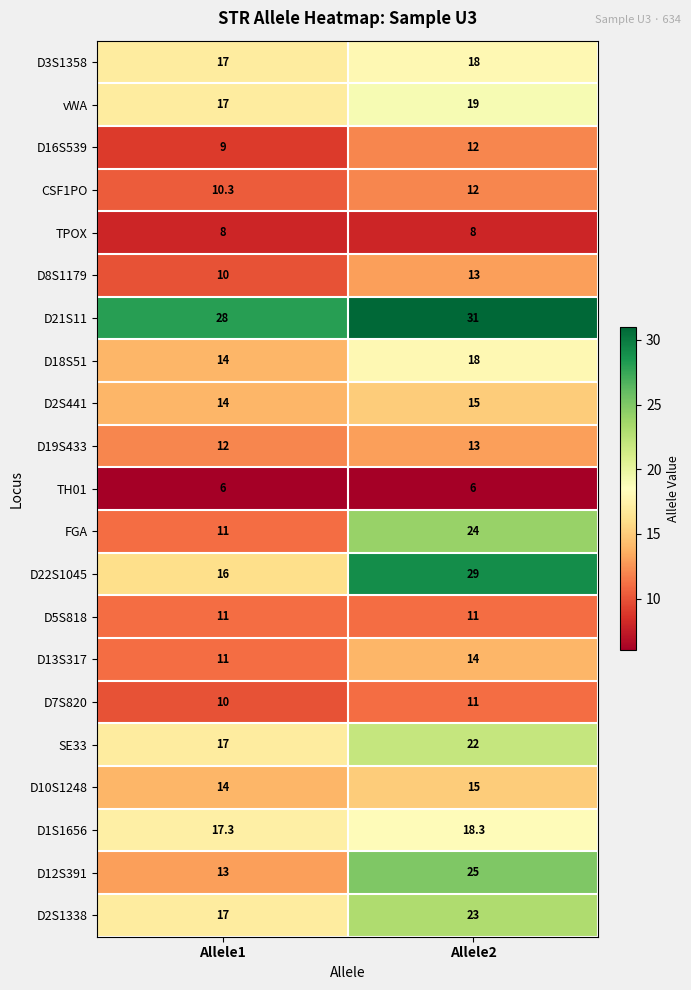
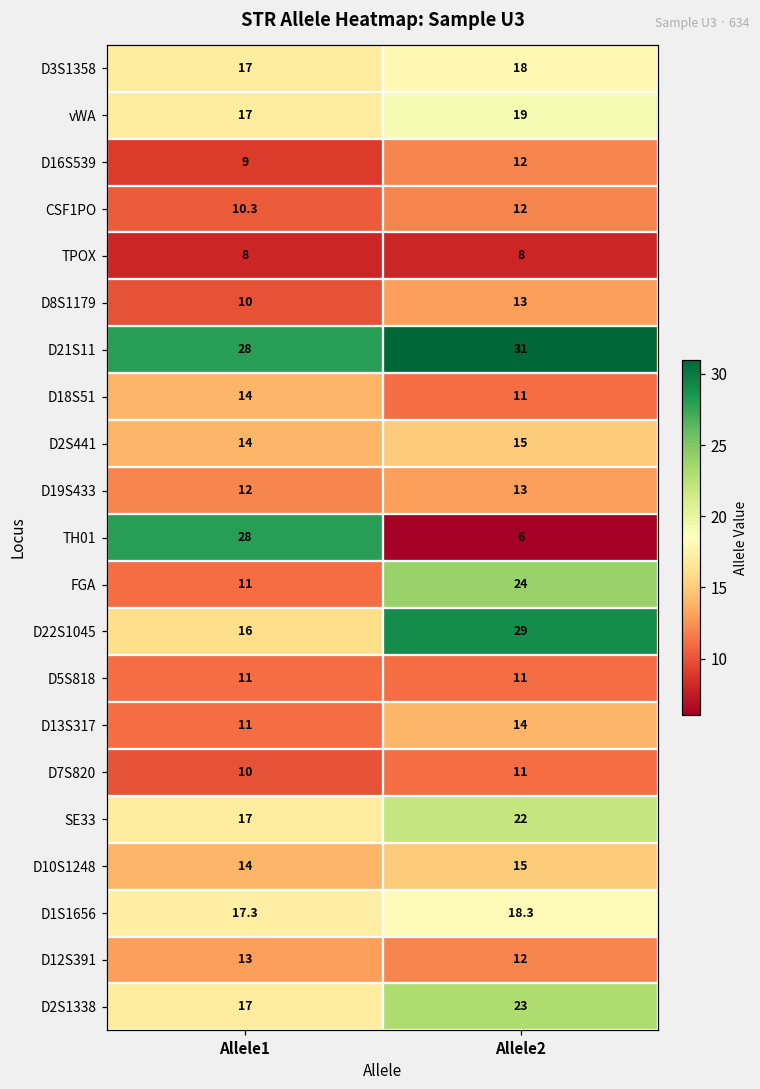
  {
    "D3S1358": {
      "Allele1": 17,
      "Allele2": 18
    },
    "vWA": {
      "Allele1": 17,
      "Allele2": 19
    },
    "D16S539": {
      "Allele1": 9,
      "Allele2": 12
    },
    "CSF1PO": {
      "Allele1": 10.3,
      "Allele2": 12
    },
    "TPOX": {
      "Allele1": 8,
      "Allele2": 8
    },
    "D8S1179": {
      "Allele1": 10,
      "Allele2": 13
    },
    "D21S11": {
      "Allele1": 28,
      "Allele2": 31
    },
    "D18S51": {
      "Allele1": 14,
-     "Allele2": 18
+     "Allele2": 11
    },
    "D2S441": {
      "Allele1": 14,
      "Allele2": 15
    },
    "D19S433": {
      "Allele1": 12,
      "Allele2": 13
    },
    "TH01": {
-     "Allele1": 6,
+     "Allele1": 28,
      "Allele2": 6
    },
    "FGA": {
      "Allele1": 11,
      "Allele2": 24
    },
    "D22S1045": {
      "Allele1": 16,
      "Allele2": 29
    },
    "D5S818": {
      "Allele1": 11,
      "Allele2": 11
    },
    "D13S317": {
      "Allele1": 11,
      "Allele2": 14
    },
    "D7S820": {
      "Allele1": 10,
      "Allele2": 11
    },
    "SE33": {
      "Allele1": 17,
      "Allele2": 22
    },
    "D10S1248": {
      "Allele1": 14,
      "Allele2": 15
    },
    "D1S1656": {
      "Allele1": 17.3,
      "Allele2": 18.3
    },
    "D12S391": {
      "Allele1": 13,
-     "Allele2": 25
+     "Allele2": 12
    },
    "D2S1338": {
      "Allele1": 17,
      "Allele2": 23
    }
  }
